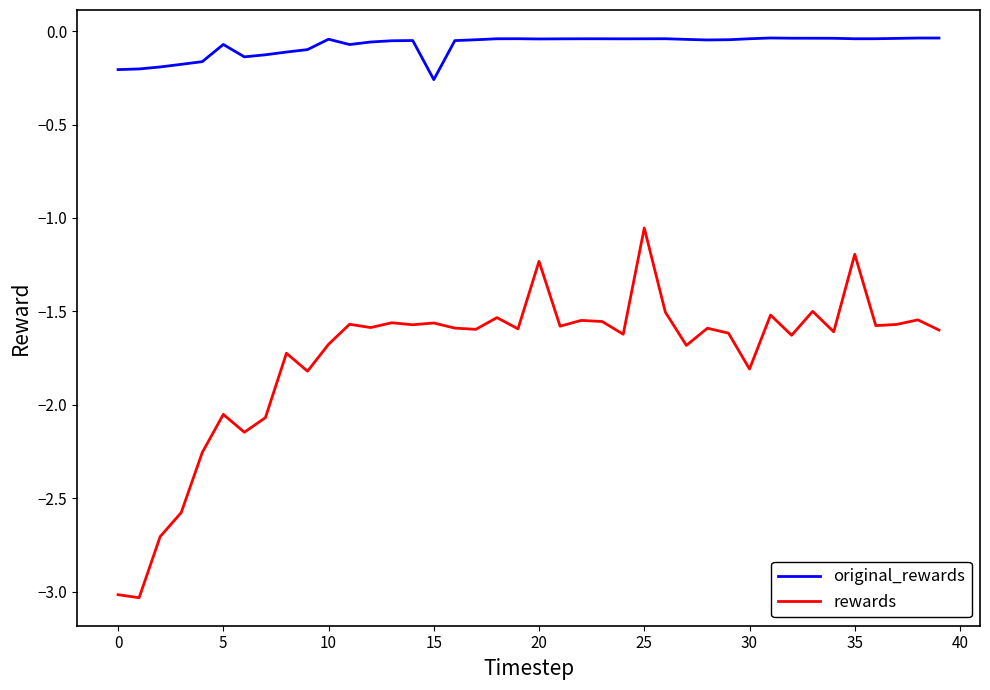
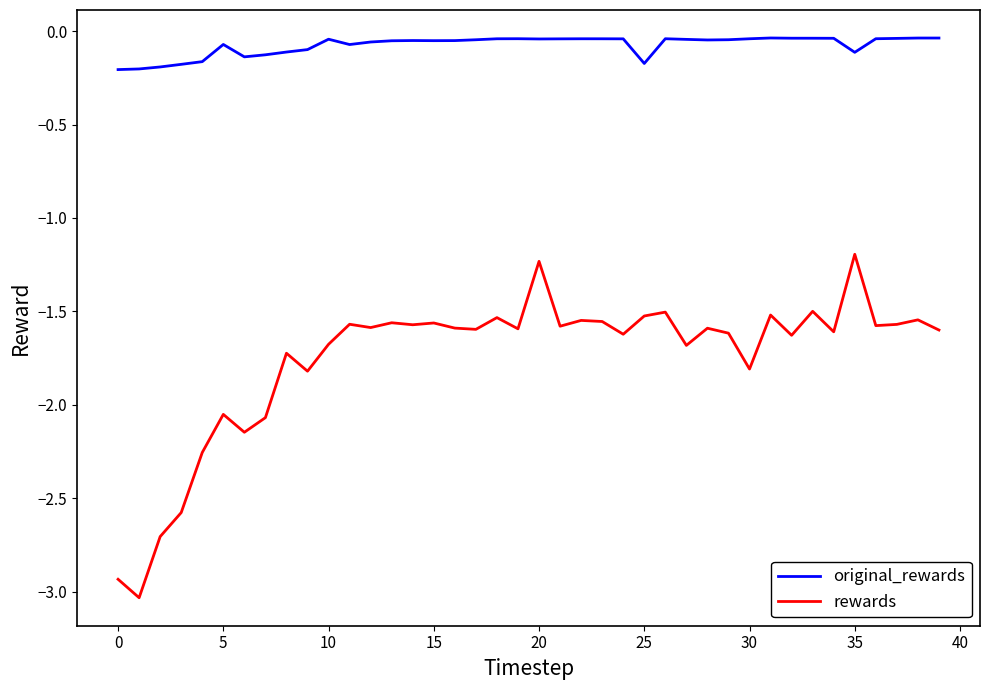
  {
    "original_rewards": {
      "0": -0.21,
      "5": -0.07,
      "10": -0.04,
-     "15": -0.26,
+     "15": -0.05,
      "20": -0.04,
-     "25": -0.04,
+     "25": -0.17,
      "30": -0.04,
-     "35": -0.04
+     "35": -0.11
    },
    "rewards": {
-     "0": -3.02,
+     "0": -2.93,
      "5": -2.05,
      "10": -1.68,
      "15": -1.56,
      "20": -1.23,
-     "25": -1.05,
+     "25": -1.52,
      "30": -1.81,
      "35": -1.19
    }
  }
